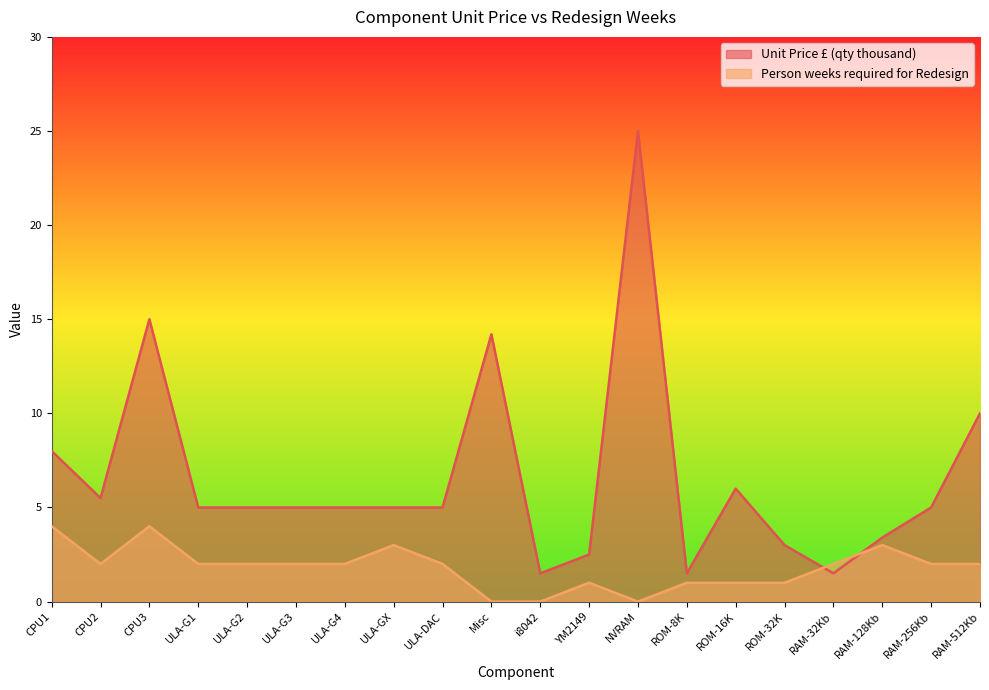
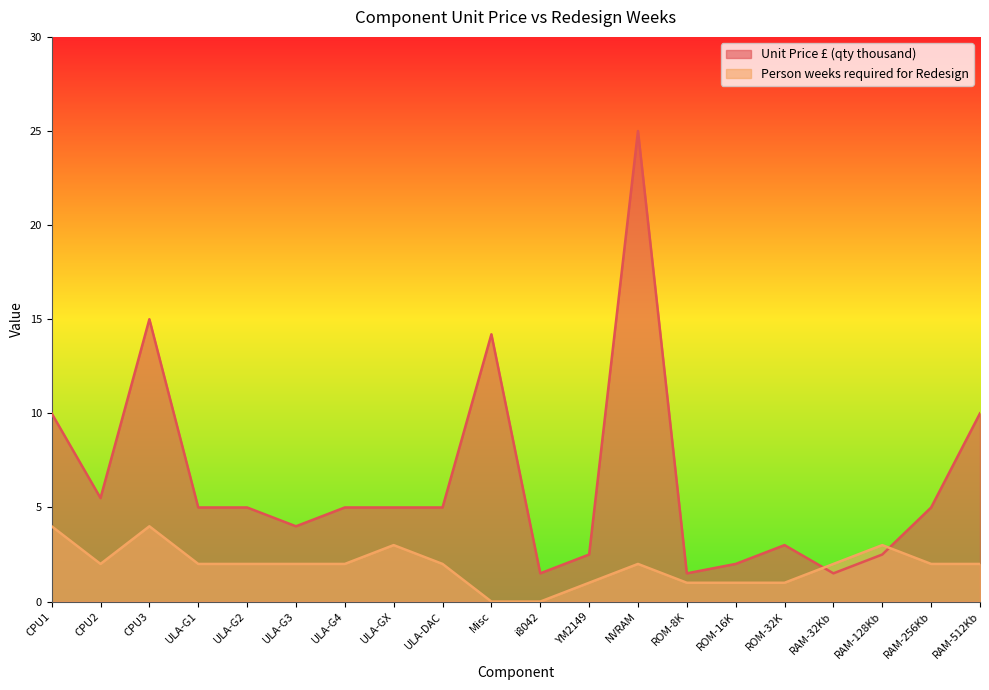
  {
    "Unit Price £ (qty thousand)": {
-     "CPU1": 8,
+     "CPU1": 10,
      "CPU2": 5.5,
      "CPU3": 15.0,
      "ULA-G1": 5.0,
      "ULA-G2": 5.0,
-     "ULA-G3": 5,
+     "ULA-G3": 4,
      "ULA-G4": 5.0,
      "ULA-GX": 5.0,
      "ULA-DAC": 5.0,
      "Misc": 14.2,
      "i8042": 1.5,
      "YM2149": 2.5,
      "NVRAM": 25.0,
      "ROM-8K": 1.5,
-     "ROM-16K": 6,
+     "ROM-16K": 2,
      "ROM-32K": 3.0,
      "RAM-32Kb": 1.5,
-     "RAM-128Kb": 3.4,
+     "RAM-128Kb": 2.5,
      "RAM-256Kb": 5.0,
      "RAM-512Kb": 10.0
    },
    "Person weeks required for Redesign": {
      "CPU1": 4,
      "CPU2": 2,
      "CPU3": 4,
      "ULA-G1": 2,
      "ULA-G2": 2,
      "ULA-G3": 2,
      "ULA-G4": 2,
      "ULA-GX": 3,
      "ULA-DAC": 2,
      "Misc": 0,
      "i8042": 0,
      "YM2149": 1,
-     "NVRAM": 0,
+     "NVRAM": 2,
      "ROM-8K": 1,
      "ROM-16K": 1,
      "ROM-32K": 1,
      "RAM-32Kb": 2,
      "RAM-128Kb": 3,
      "RAM-256Kb": 2,
      "RAM-512Kb": 2
    }
  }
